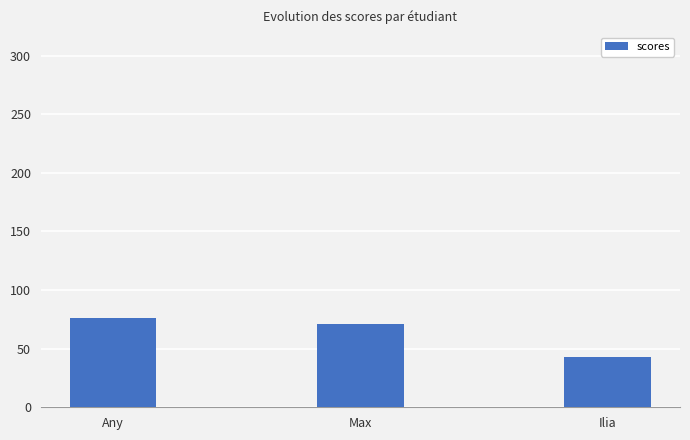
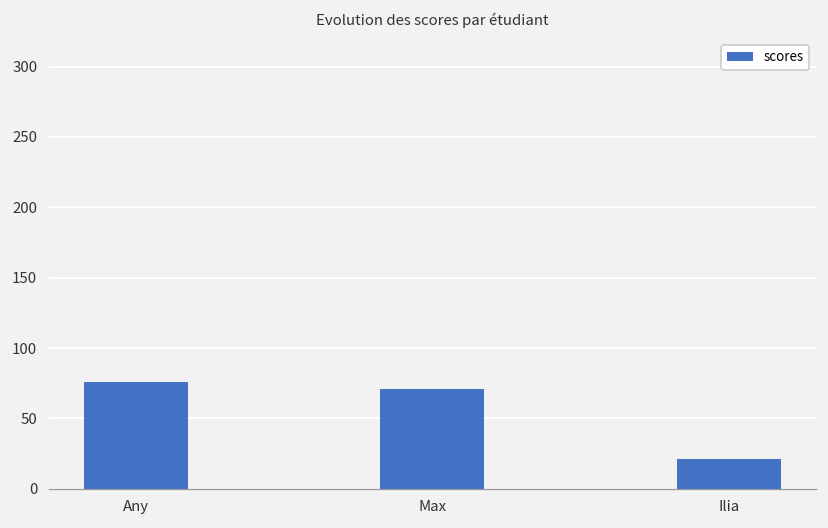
  {
    "Any": 76,
    "Max": 71,
-   "Ilia": 43
+   "Ilia": 21
  }
